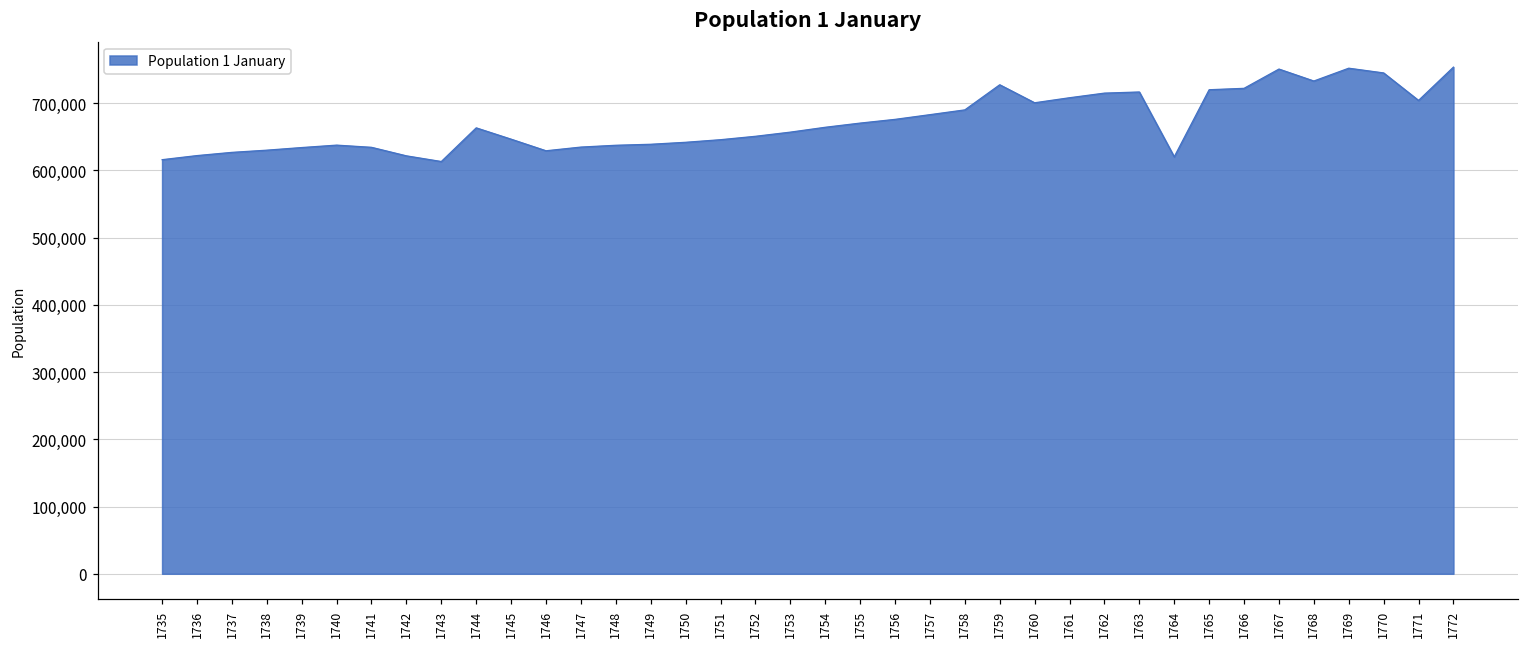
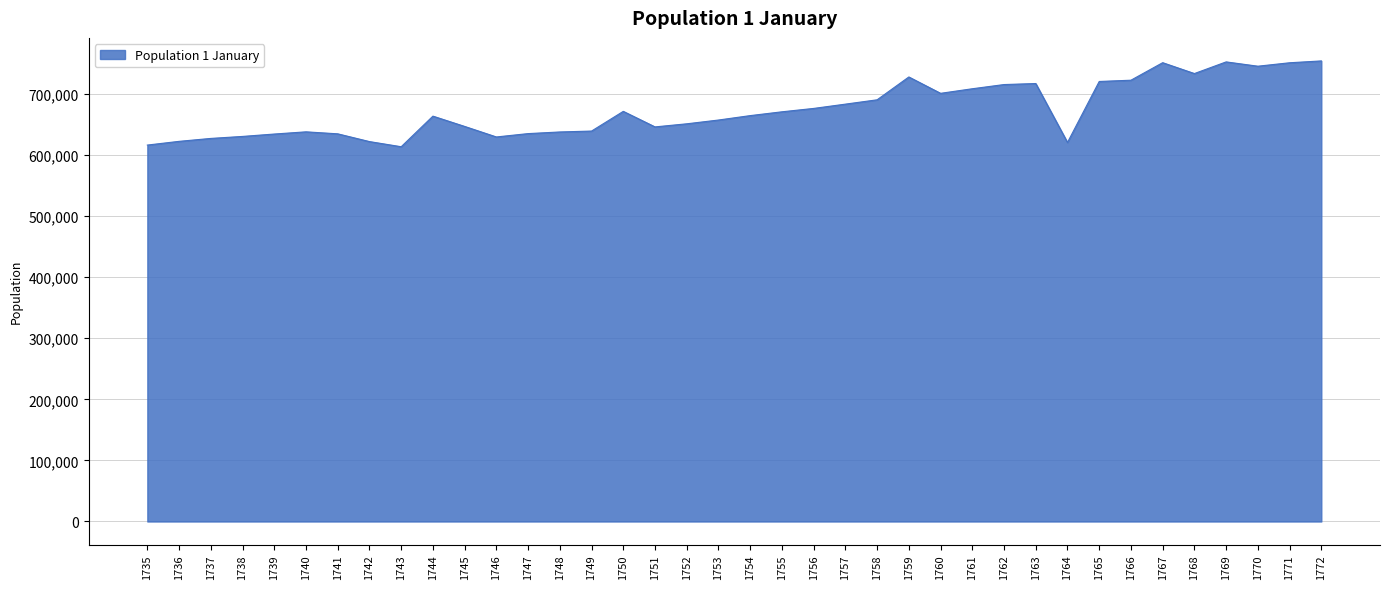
  {
    "1735": "620,000",
    "1736": "620,000",
    "1737": "630,000",
    "1738": "630,000",
    "1739": "630,000",
    "1740": "640,000",
    "1741": "630,000",
    "1742": "620,000",
    "1743": "610,000",
    "1744": "660,000",
    "1745": "650,000",
    "1746": "630,000",
    "1747": "630,000",
    "1748": "640,000",
    "1749": "640,000",
-   "1750": "640,000",
+   "1750": "670,000",
    "1751": "650,000",
    "1752": "650,000",
    "1753": "660,000",
    "1754": "660,000",
    "1755": "670,000",
    "1756": "680,000",
    "1757": "680,000",
    "1758": "690,000",
    "1759": "730,000",
    "1760": "700,000",
    "1761": "710,000",
    "1762": "720,000",
    "1763": "720,000",
    "1764": "620,000",
    "1765": "720,000",
    "1766": "720,000",
    "1767": "750,000",
    "1768": "730,000",
    "1769": "750,000",
    "1770": "750,000",
-   "1771": "700,000",
+   "1771": "750,000",
    "1772": "750,000"
  }
